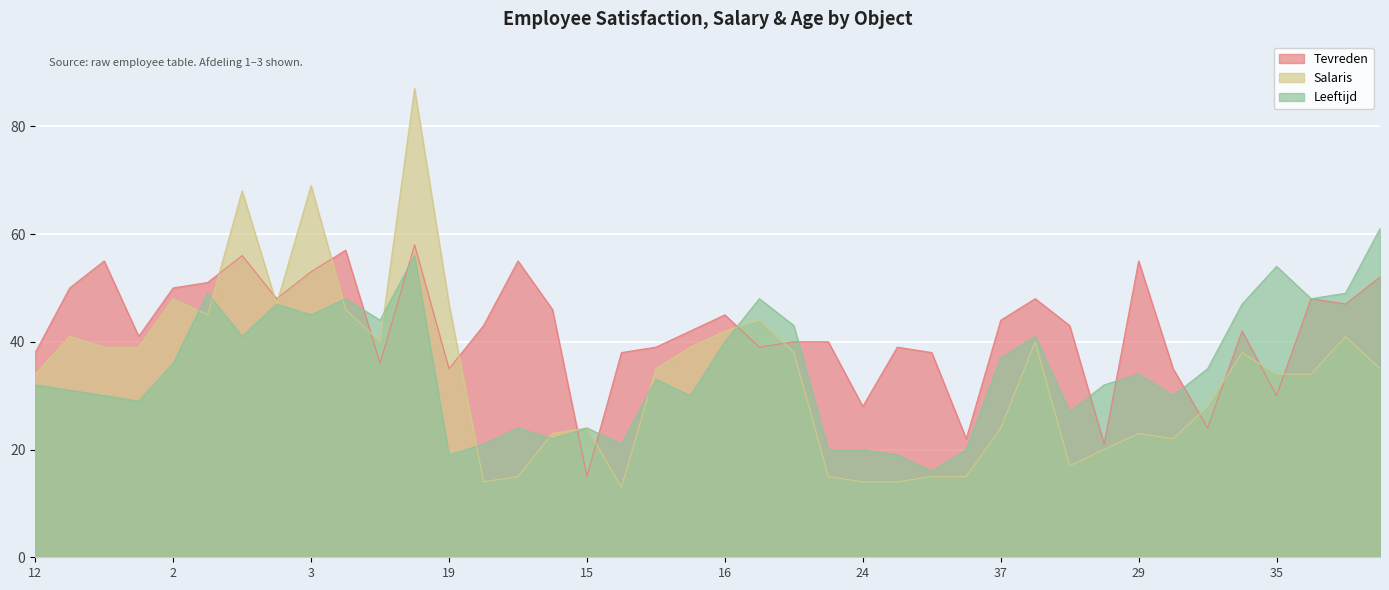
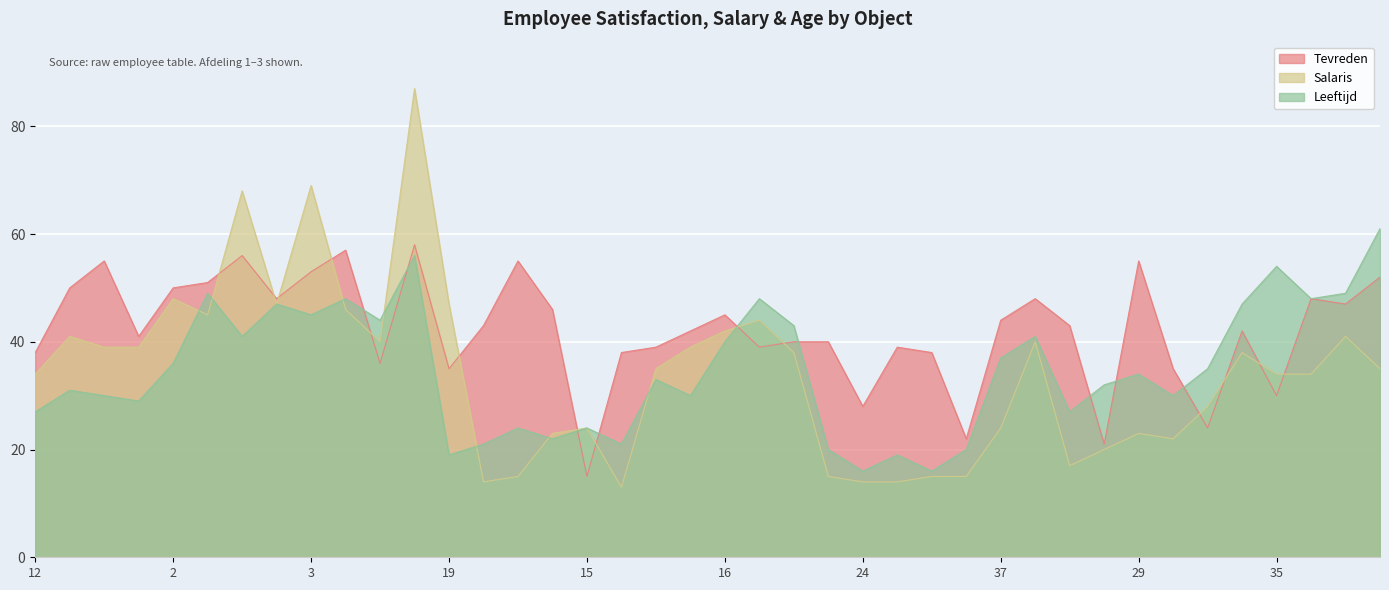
  {
    "Tevreden": {
      "12": 38,
      "2": 50,
      "3": 53,
      "19": 35,
      "15": 15,
      "16": 45,
      "24": 28,
      "37": 44,
      "29": 55,
      "35": 30
    },
    "Salaris": {
      "12": 34,
      "2": 48,
      "3": 69,
      "19": 47,
      "16": 42,
      "24": 14,
      "37": 24,
      "29": 23,
      "35": 34
    },
    "Leeftijd": {
-     "12": 32,
+     "12": 27,
      "2": 36,
      "3": 45,
      "19": 19,
      "16": 40,
-     "24": 20,
+     "24": 16,
      "37": 37,
      "29": 34,
      "35": 54
    }
  }
